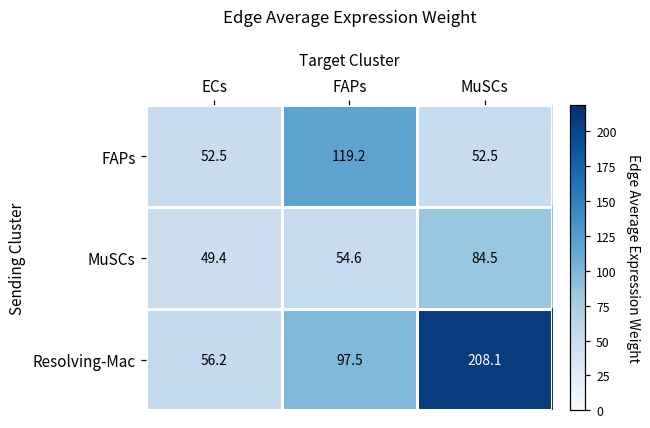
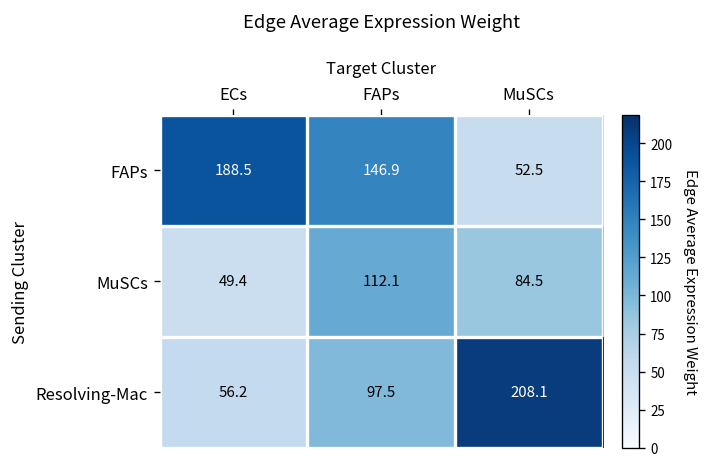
  {
    "FAPs": {
-     "ECs": 52.5,
-     "FAPs": 119.2,
+     "ECs": 188.5,
+     "FAPs": 146.9,
      "MuSCs": 52.5
    },
    "MuSCs": {
      "ECs": 49.4,
-     "FAPs": 54.6,
+     "FAPs": 112.1,
      "MuSCs": 84.5
    },
    "Resolving-Mac": {
      "ECs": 56.2,
      "FAPs": 97.5,
      "MuSCs": 208.1
    }
  }
